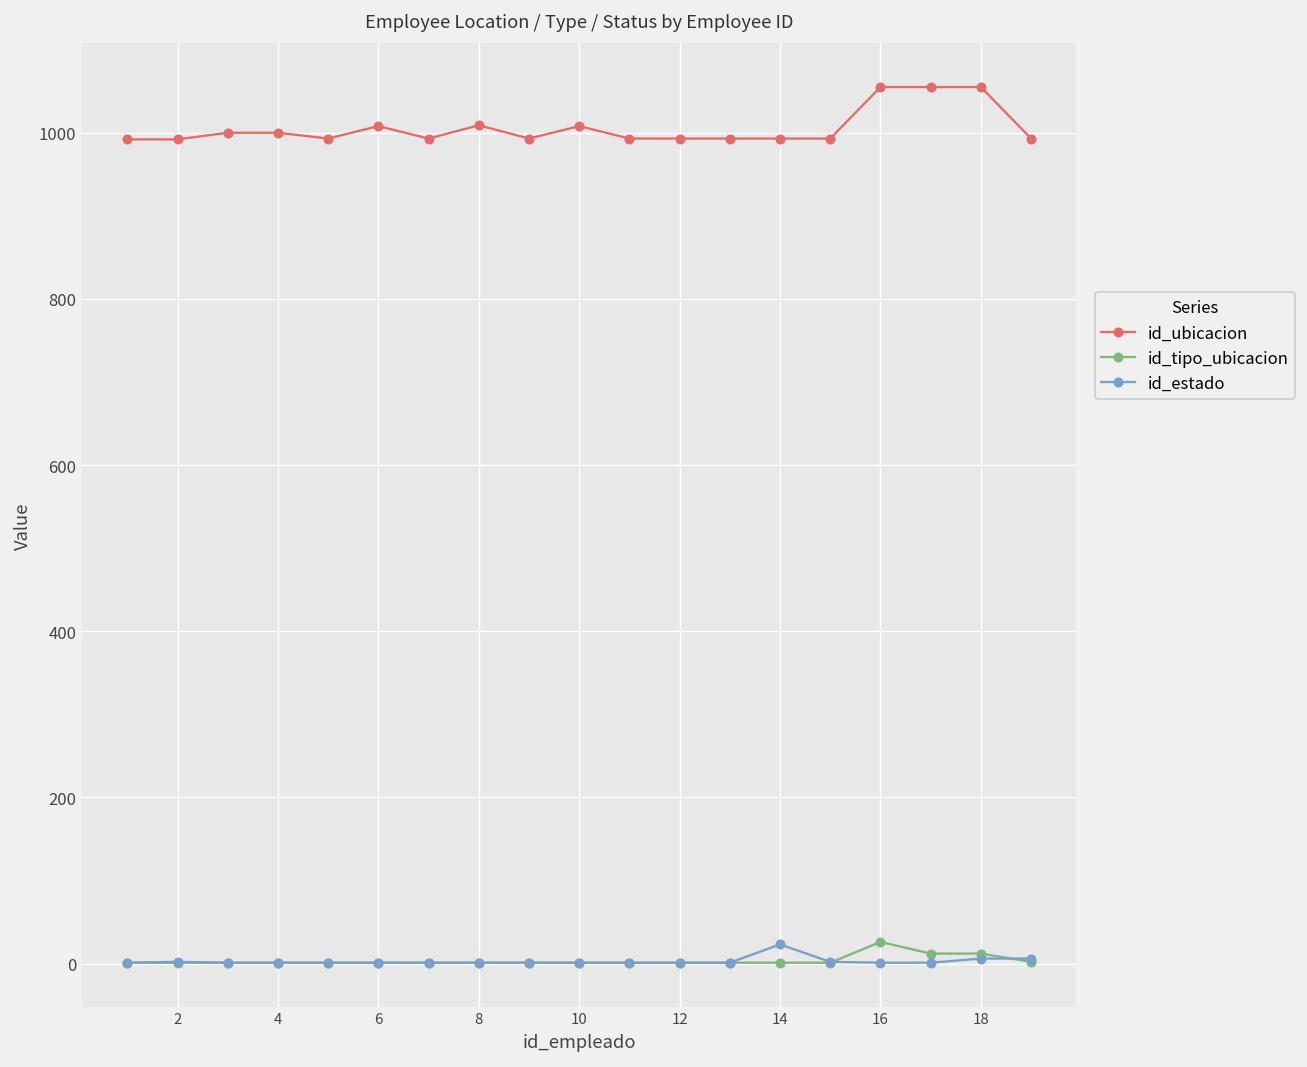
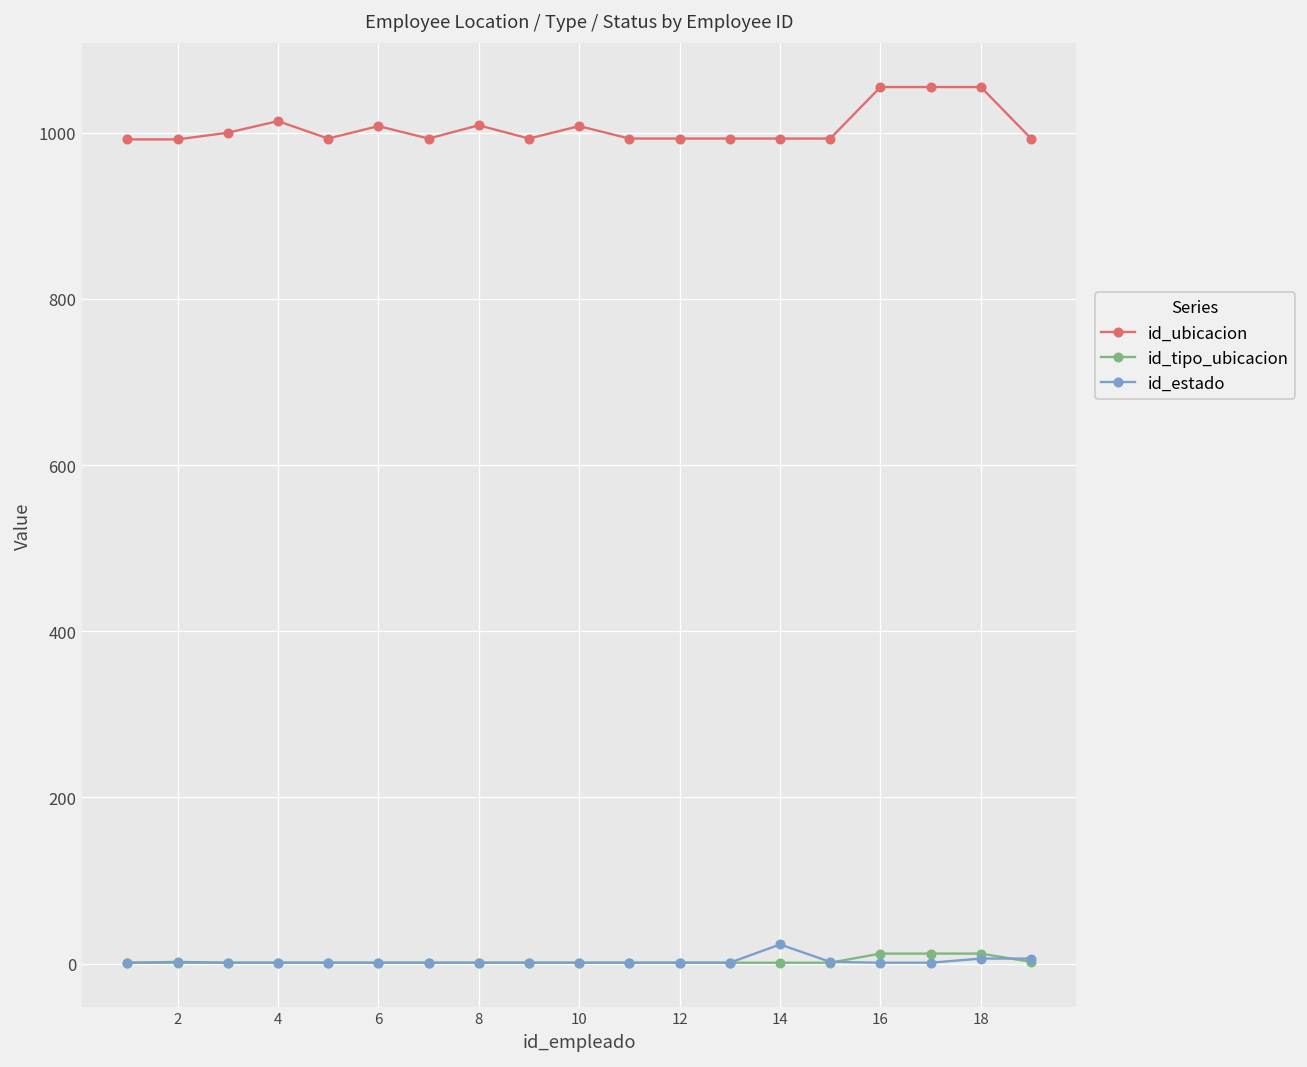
  {
    "id_ubicacion": {
      "2": 990,
-     "4": 1000,
+     "4": 1010,
      "6": 1010,
      "8": 1010,
      "10": 1010,
      "12": 990,
      "14": 990,
      "16": 1060,
      "18": 1060
    },
    "id_tipo_ubicacion": {
      "14": 0,
-     "16": 30,
+     "16": 10,
      "18": 10
    },
    "id_estado": {
      "14": 20,
      "16": 0,
      "18": 10
    }
  }
